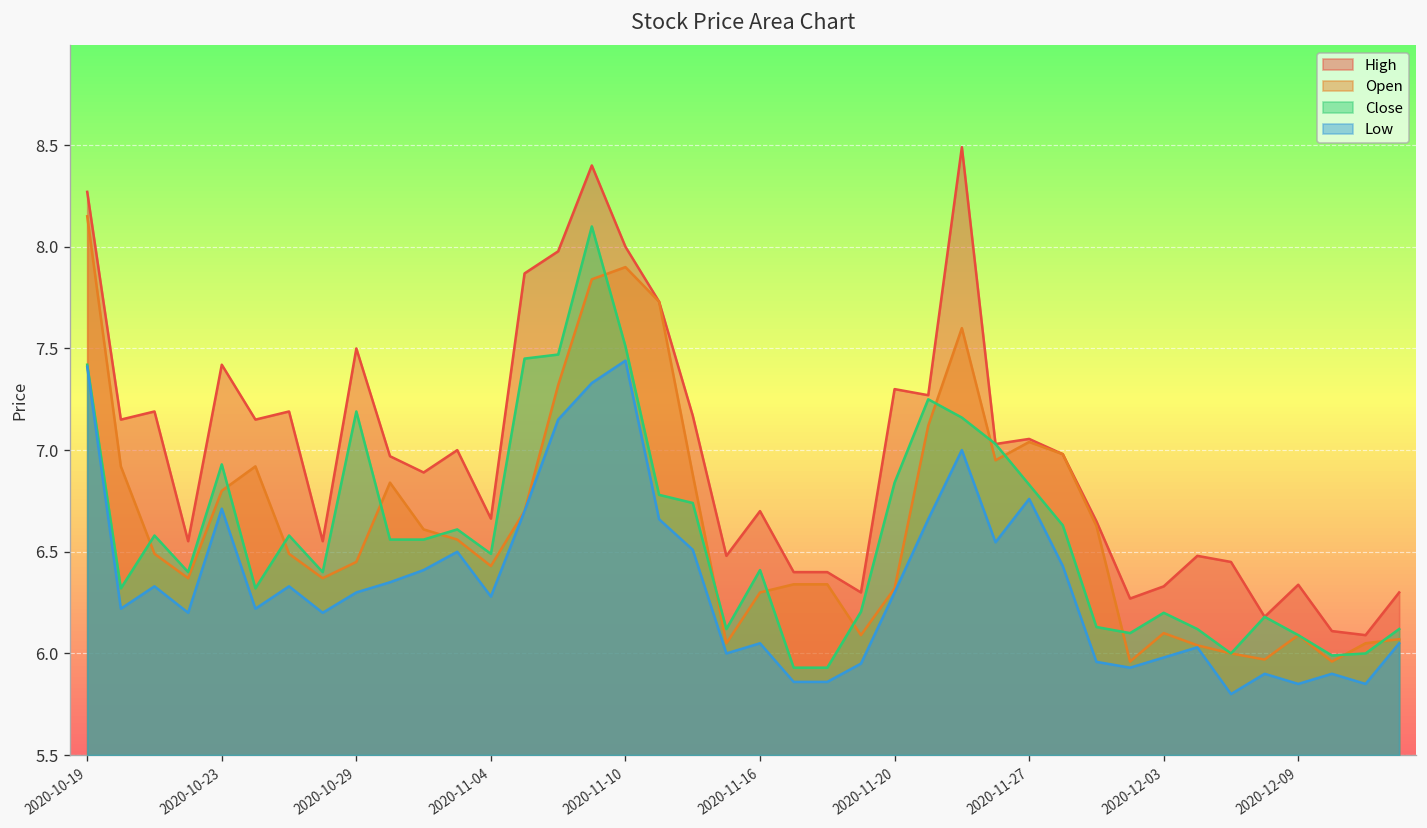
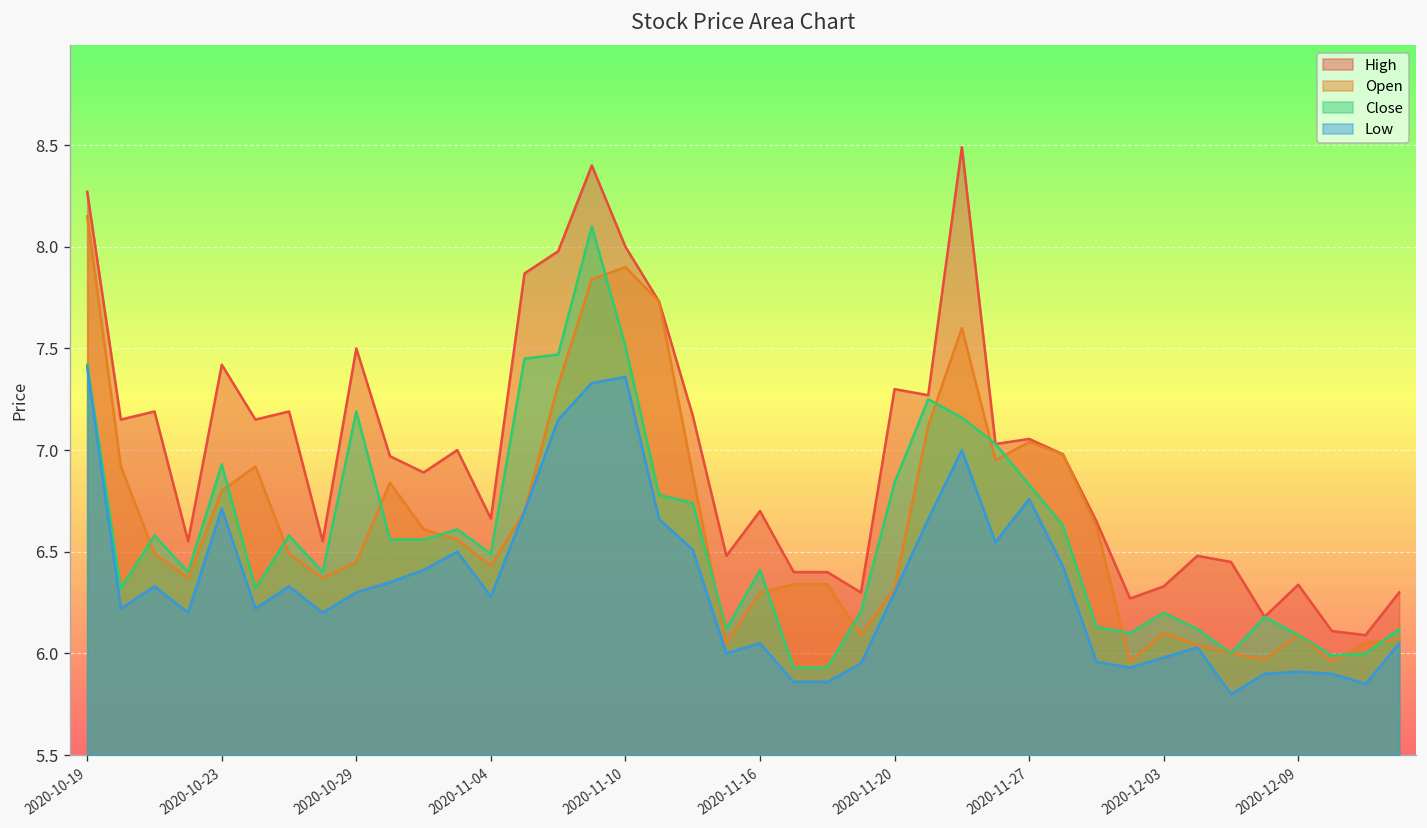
  {
    "Close": {
      "2020-10-23": 6.93,
      "2020-10-29": 7.19,
      "2020-11-04": 6.49,
      "2020-11-10": 7.51,
      "2020-11-16": 6.41,
      "2020-11-20": 6.84,
      "2020-11-27": 6.83,
      "2020-12-03": 6.20
    },
    "Low": {
      "2020-10-23": 6.71,
      "2020-10-29": 6.30,
      "2020-11-04": 6.28,
-     "2020-11-10": 7.44,
+     "2020-11-10": 7.36,
      "2020-11-16": 6.05,
      "2020-11-20": 6.30,
      "2020-11-27": 6.76,
      "2020-12-03": 5.98,
-     "2020-12-09": 5.85
+     "2020-12-09": 5.91
    }
  }
